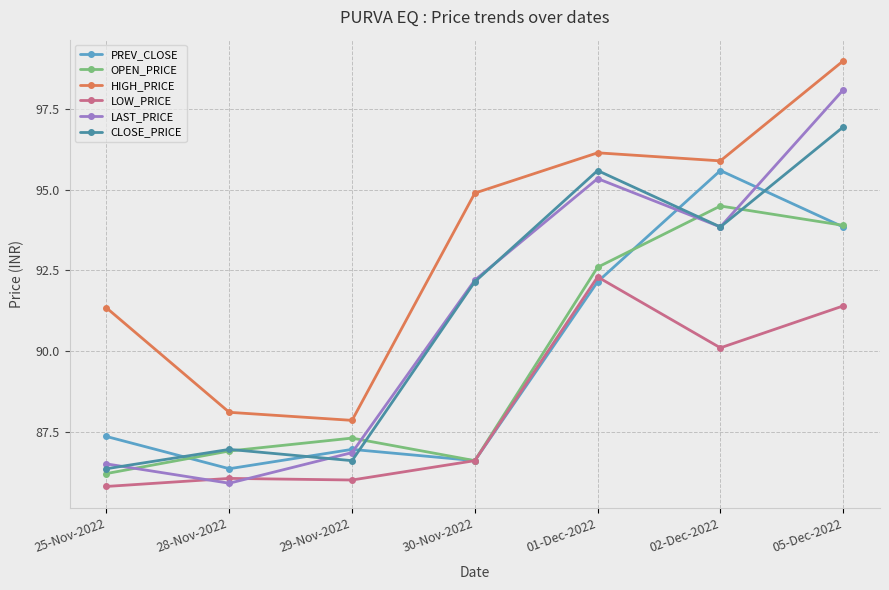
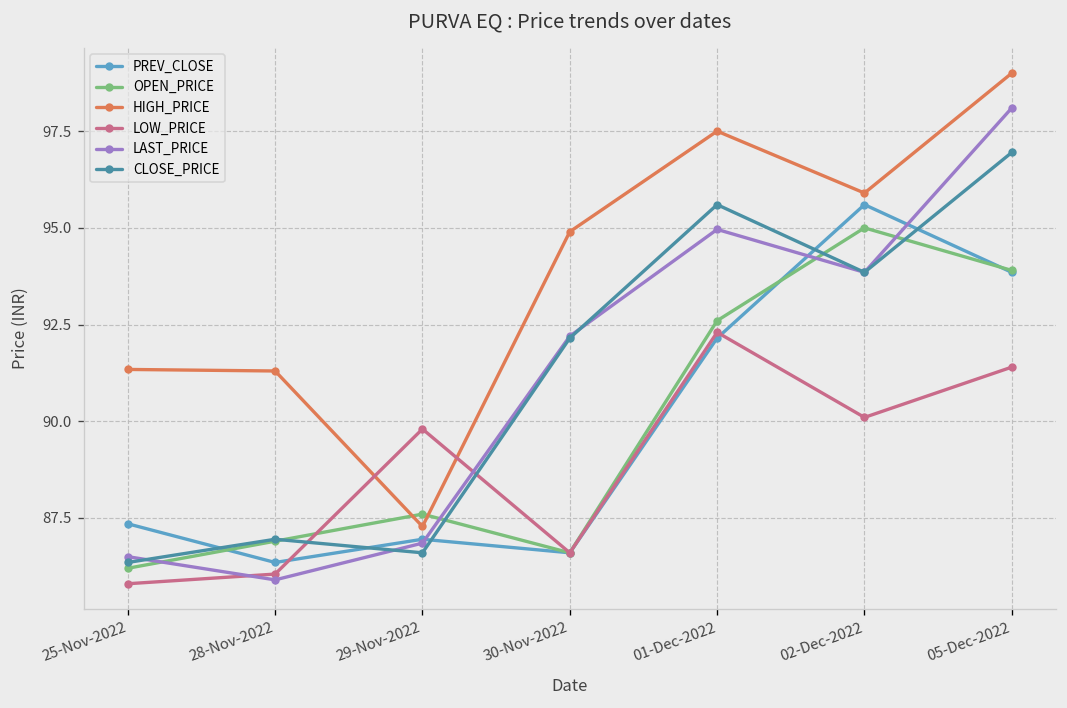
  {
    "OPEN_PRICE": {
      "25-Nov-2022": 86.2,
-     "29-Nov-2022": 87.3,
+     "29-Nov-2022": 87.6,
      "01-Dec-2022": 92.6,
-     "02-Dec-2022": 94.5
+     "02-Dec-2022": 95.0
    },
    "HIGH_PRICE": {
      "25-Nov-2022": 91.3,
-     "28-Nov-2022": 88.1,
-     "29-Nov-2022": 87.9,
+     "28-Nov-2022": 91.3,
+     "29-Nov-2022": 87.3,
      "30-Nov-2022": 94.9,
-     "01-Dec-2022": 96.2,
+     "01-Dec-2022": 97.5,
      "02-Dec-2022": 95.9,
      "05-Dec-2022": 99.0
    },
    "LOW_PRICE": {
      "25-Nov-2022": 85.8,
      "28-Nov-2022": 86.1,
-     "29-Nov-2022": 86.0,
+     "29-Nov-2022": 89.8,
      "01-Dec-2022": 92.3,
      "02-Dec-2022": 90.1,
      "05-Dec-2022": 91.4
    },
    "LAST_PRICE": {
      "25-Nov-2022": 86.5,
      "28-Nov-2022": 85.9,
      "29-Nov-2022": 86.9,
-     "01-Dec-2022": 95.4,
+     "01-Dec-2022": 95.0,
      "05-Dec-2022": 98.1
    }
  }
